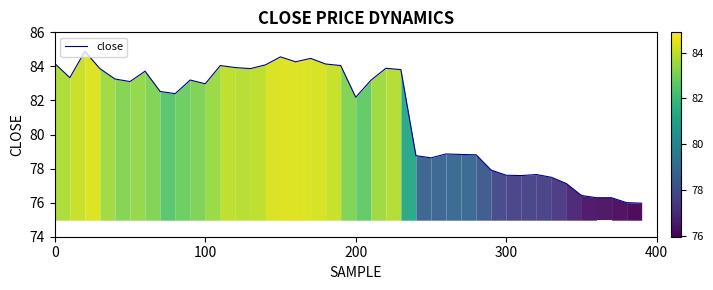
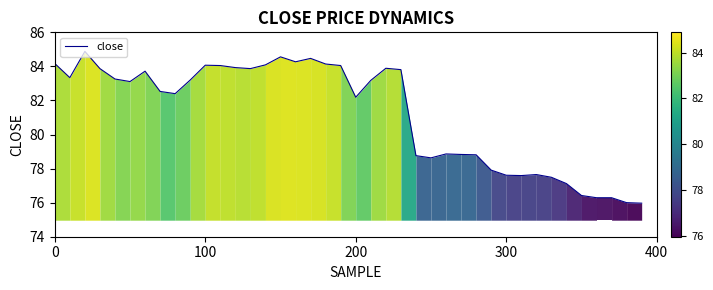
  {
    "close": {
-     "100": 83.0
+     "100": 84.1
    }
  }
